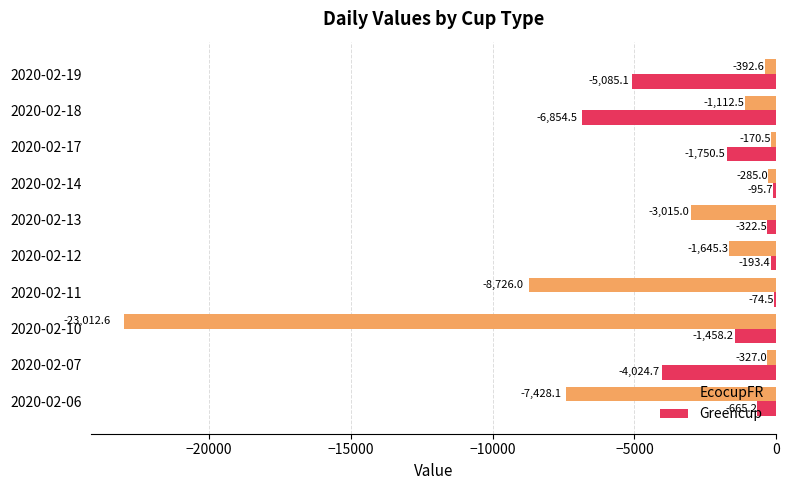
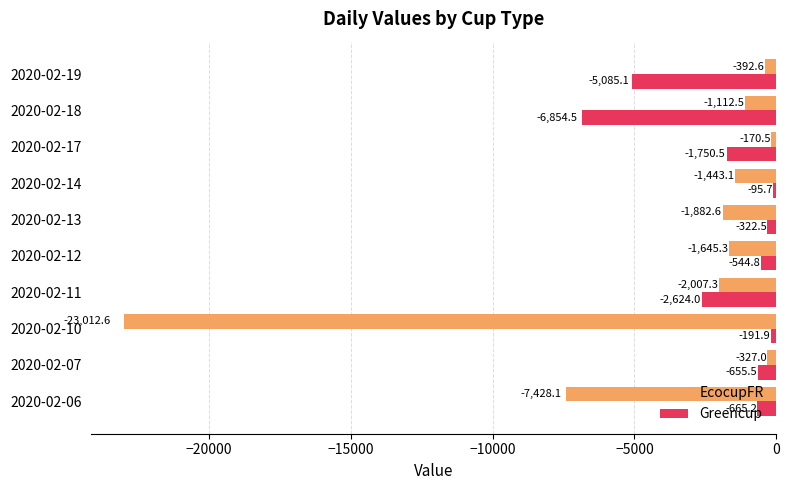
  {
    "EcocupFR": {
      "2020-02-19": "-392.6",
      "2020-02-18": "-1,112.5",
      "2020-02-17": "-170.5",
-     "2020-02-14": "-285.0",
-     "2020-02-13": "-3,015.0",
+     "2020-02-14": "-1,443.1",
+     "2020-02-13": "-1,882.6",
      "2020-02-12": "-1,645.3",
-     "2020-02-11": "-8,726.0",
+     "2020-02-11": "-2,007.3",
      "2020-02-10": "-23,012.6",
      "2020-02-07": "-327.0",
      "2020-02-06": "-7,428.1"
    },
    "Greencup": {
      "2020-02-19": "-5,085.1",
      "2020-02-18": "-6,854.5",
      "2020-02-17": "-1,750.5",
      "2020-02-14": "-95.7",
      "2020-02-13": "-322.5",
-     "2020-02-12": "-193.4",
-     "2020-02-11": "-74.5",
-     "2020-02-10": "-1,458.2",
-     "2020-02-07": "-4,024.7",
+     "2020-02-12": "-544.8",
+     "2020-02-11": "-2,624.0",
+     "2020-02-10": "-191.9",
+     "2020-02-07": "-655.5",
      "2020-02-06": "-665.2"
    }
  }
